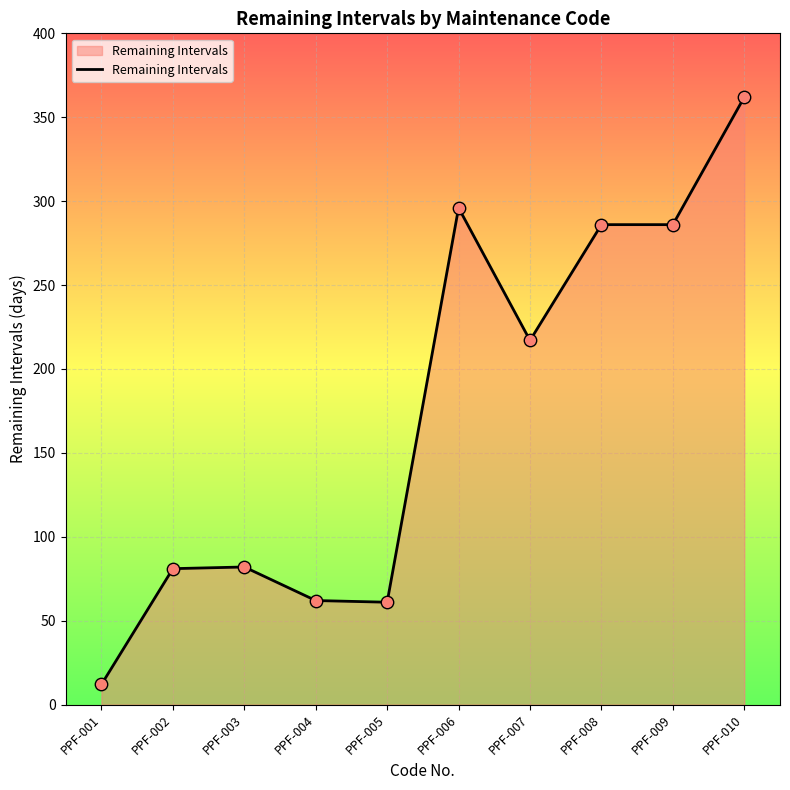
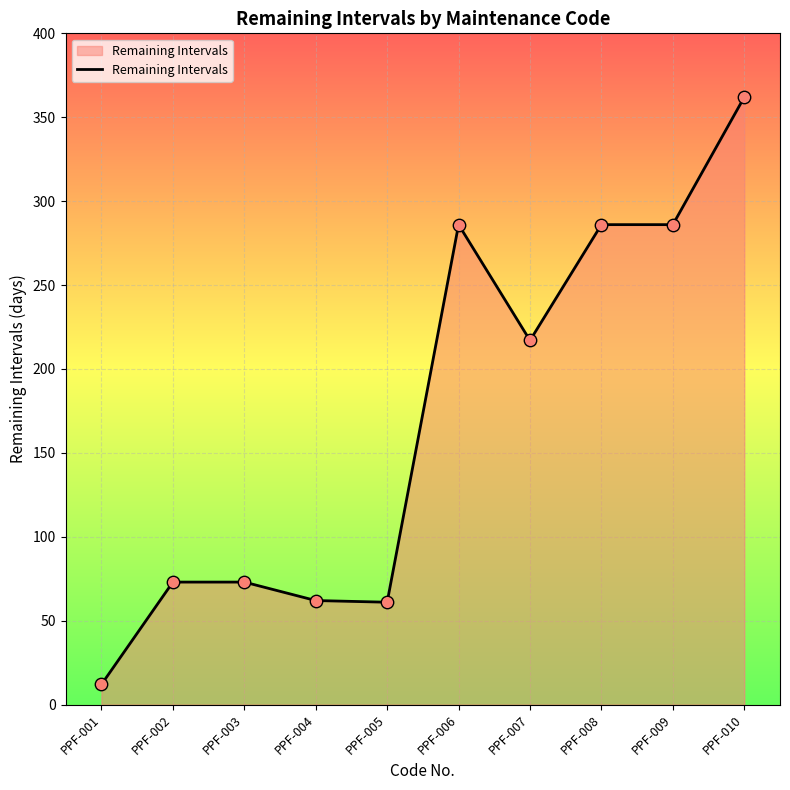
  {
    "PPF-001": 12,
-   "PPF-002": 81,
-   "PPF-003": 82,
+   "PPF-002": 73,
+   "PPF-003": 73,
    "PPF-004": 62,
    "PPF-005": 61,
-   "PPF-006": 296,
+   "PPF-006": 286,
    "PPF-007": 217,
    "PPF-008": 286,
    "PPF-009": 286,
    "PPF-010": 362
  }
